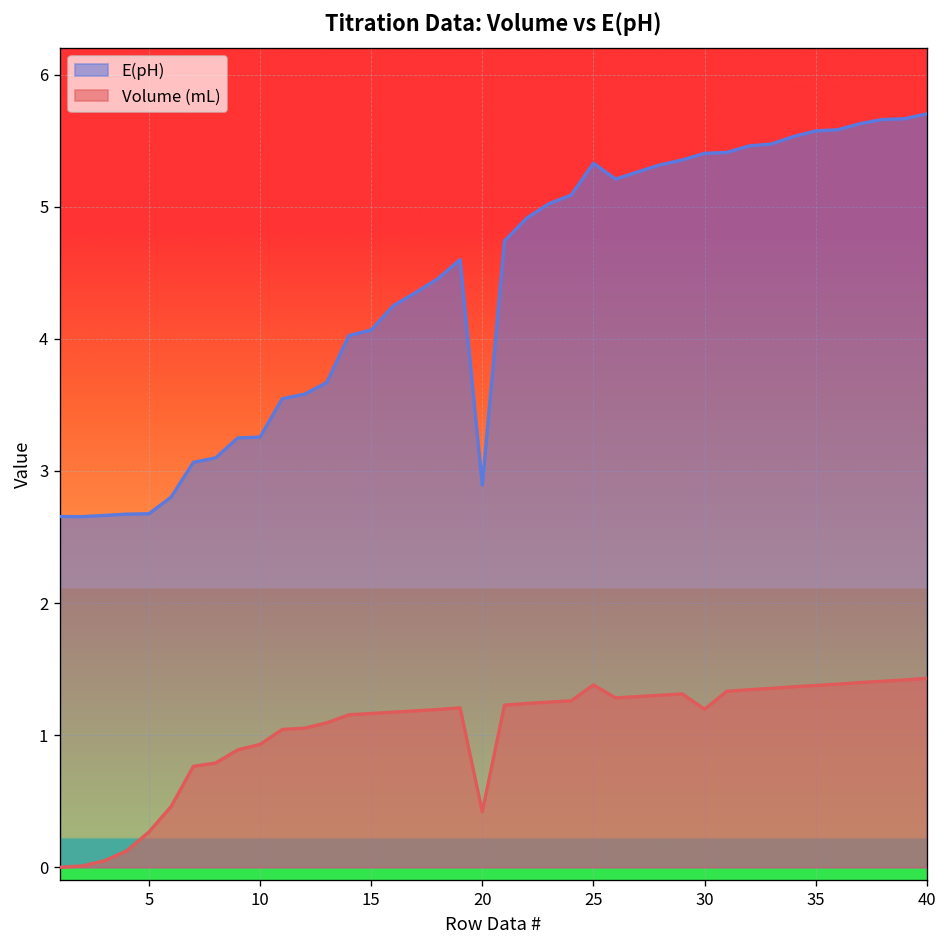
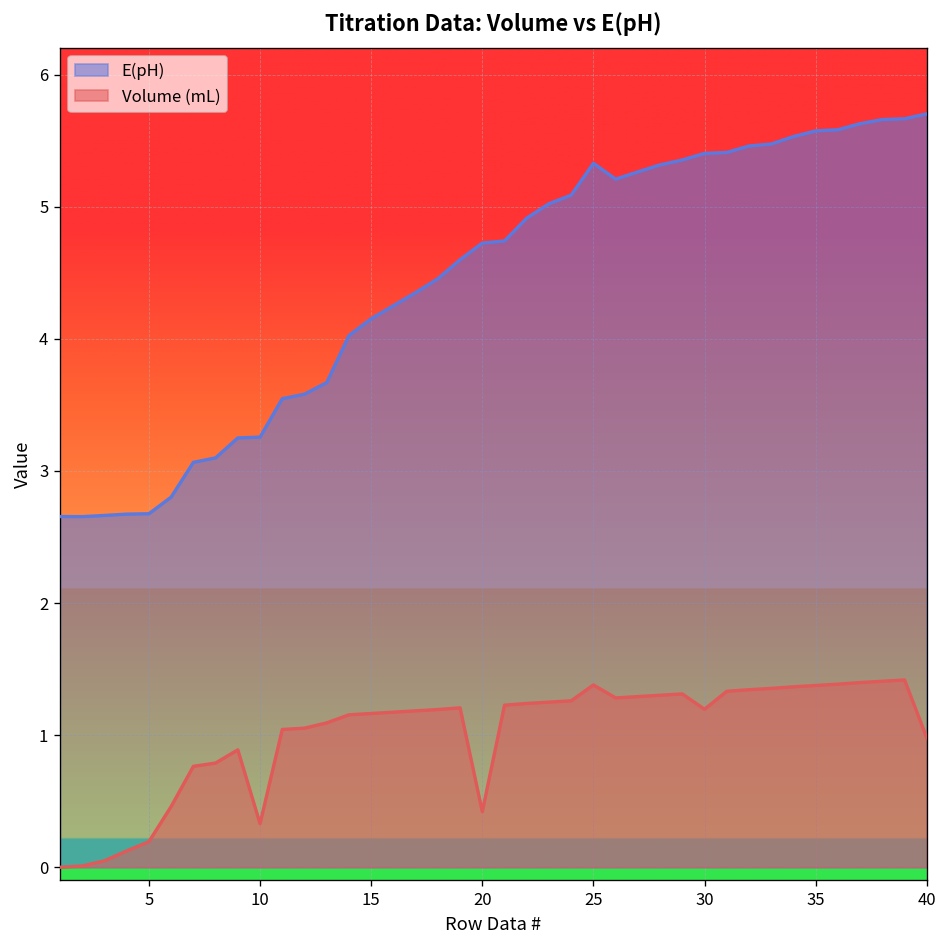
  {
    "E(pH)": {
      "5": 2.68,
      "10": 3.26,
-     "15": 4.07,
-     "20": 2.89,
+     "15": 4.15,
+     "20": 4.73,
      "25": 5.33,
      "30": 5.40,
      "35": 5.57,
      "40": 5.70
    },
    "Volume (mL)": {
-     "5": 0.27,
-     "10": 0.93,
+     "5": 0.19,
+     "10": 0.33,
      "15": 1.16,
      "20": 0.42,
      "25": 1.38,
      "30": 1.20,
      "35": 1.38,
-     "40": 1.43
+     "40": 0.98
    }
  }
